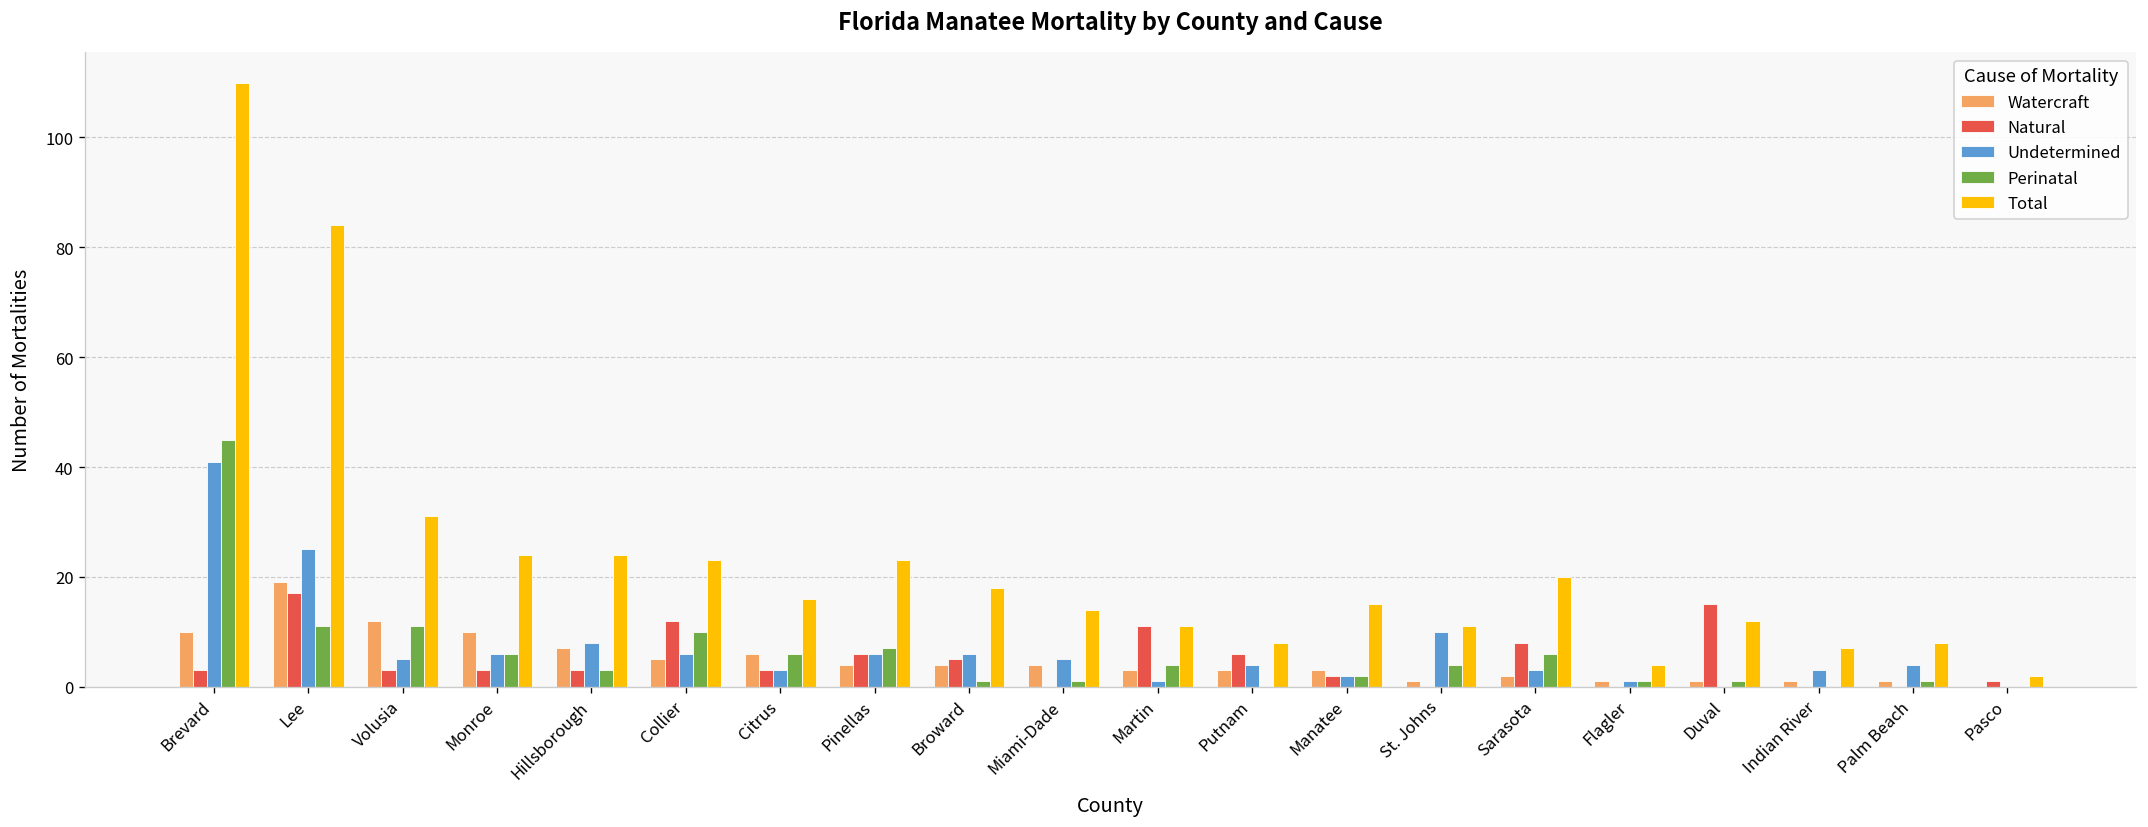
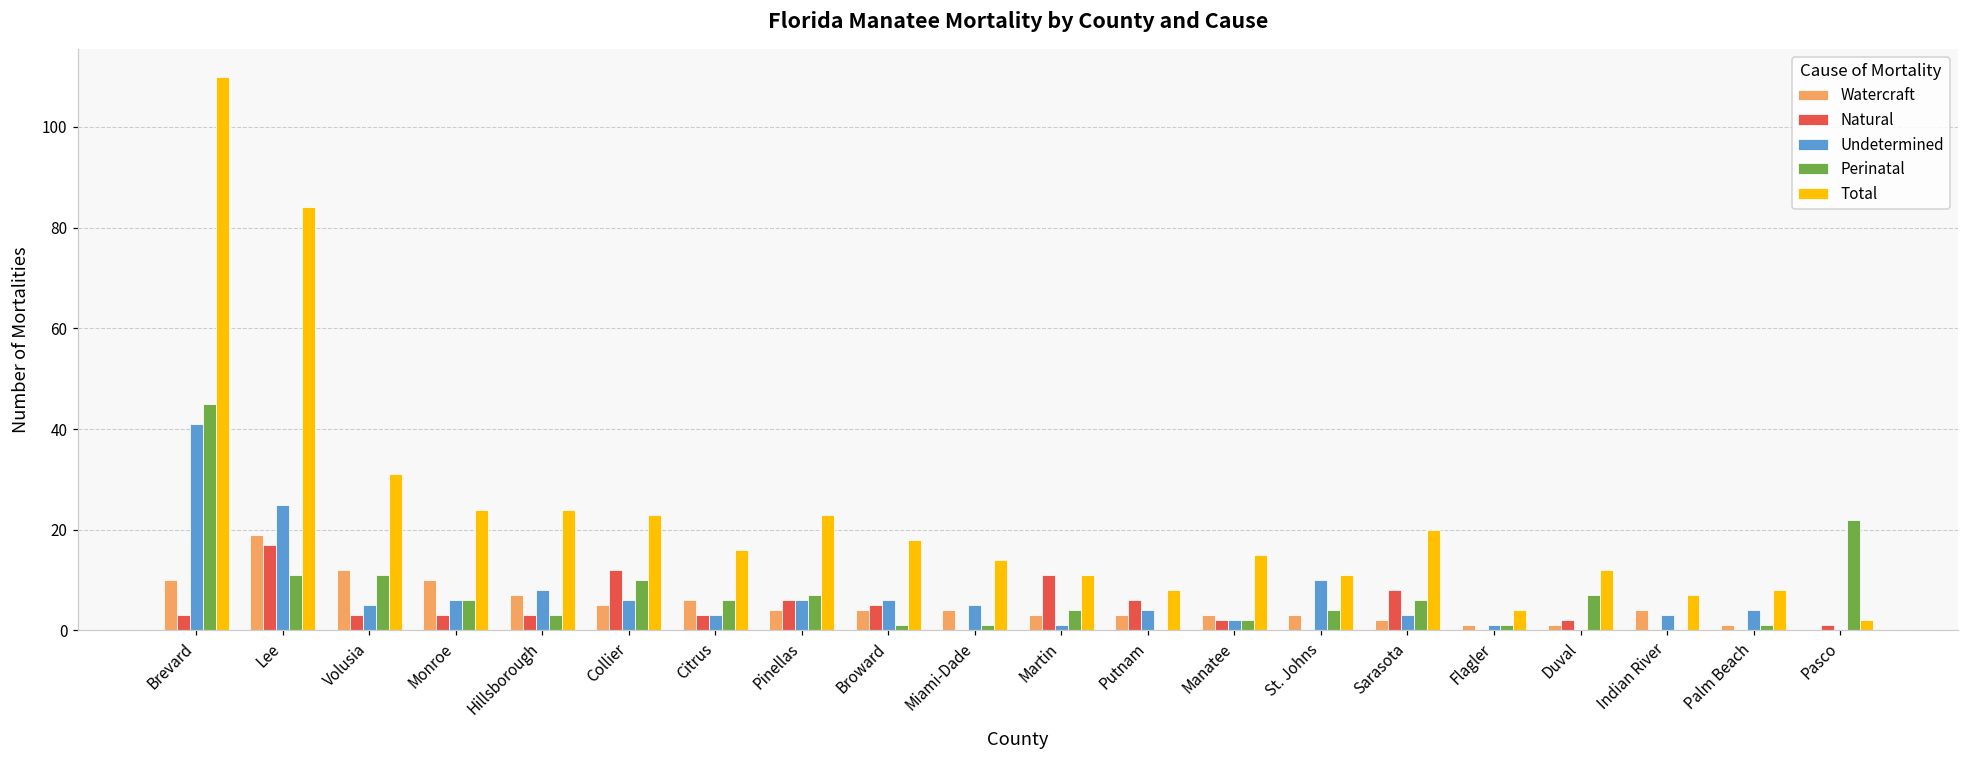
  {
    "Watercraft": {
      "Brevard": 10,
      "Lee": 19,
      "Volusia": 12,
      "Monroe": 10,
      "Hillsborough": 7,
      "Collier": 5,
      "Citrus": 6,
      "Pinellas": 4,
      "Broward": 4,
      "Miami-Dade": 4,
      "Martin": 3,
      "Putnam": 3,
      "Manatee": 3,
-     "St. Johns": 1,
+     "St. Johns": 3,
      "Sarasota": 2,
      "Flagler": 1,
      "Duval": 1,
-     "Indian River": 1,
+     "Indian River": 4,
      "Palm Beach": 1,
      "Pasco": 0
    },
    "Natural": {
      "Brevard": 3,
      "Lee": 17,
      "Volusia": 3,
      "Monroe": 3,
      "Hillsborough": 3,
      "Collier": 12,
      "Citrus": 3,
      "Pinellas": 6,
      "Broward": 5,
      "Miami-Dade": 0,
      "Martin": 11,
      "Putnam": 6,
      "Manatee": 2,
      "St. Johns": 0,
      "Sarasota": 8,
      "Flagler": 0,
-     "Duval": 15,
+     "Duval": 2,
      "Indian River": 0,
      "Palm Beach": 0,
      "Pasco": 1
    },
    "Undetermined": {
      "Brevard": 41,
      "Lee": 25,
      "Volusia": 5,
      "Monroe": 6,
      "Hillsborough": 8,
      "Collier": 6,
      "Citrus": 3,
      "Pinellas": 6,
      "Broward": 6,
      "Miami-Dade": 5,
      "Martin": 1,
      "Putnam": 4,
      "Manatee": 2,
      "St. Johns": 10,
      "Sarasota": 3,
      "Flagler": 1,
      "Duval": 0,
      "Indian River": 3,
      "Palm Beach": 4,
      "Pasco": 0
    },
    "Perinatal": {
      "Brevard": 45,
      "Lee": 11,
      "Volusia": 11,
      "Monroe": 6,
      "Hillsborough": 3,
      "Collier": 10,
      "Citrus": 6,
      "Pinellas": 7,
      "Broward": 1,
      "Miami-Dade": 1,
      "Martin": 4,
      "Putnam": 0,
      "Manatee": 2,
      "St. Johns": 4,
      "Sarasota": 6,
      "Flagler": 1,
-     "Duval": 1,
+     "Duval": 7,
      "Indian River": 0,
      "Palm Beach": 1,
-     "Pasco": 0
+     "Pasco": 22
    },
    "Total": {
      "Brevard": 110,
      "Lee": 84,
      "Volusia": 31,
      "Monroe": 24,
      "Hillsborough": 24,
      "Collier": 23,
      "Citrus": 16,
      "Pinellas": 23,
      "Broward": 18,
      "Miami-Dade": 14,
      "Martin": 11,
      "Putnam": 8,
      "Manatee": 15,
      "St. Johns": 11,
      "Sarasota": 20,
      "Flagler": 4,
      "Duval": 12,
      "Indian River": 7,
      "Palm Beach": 8,
      "Pasco": 2
    }
  }
